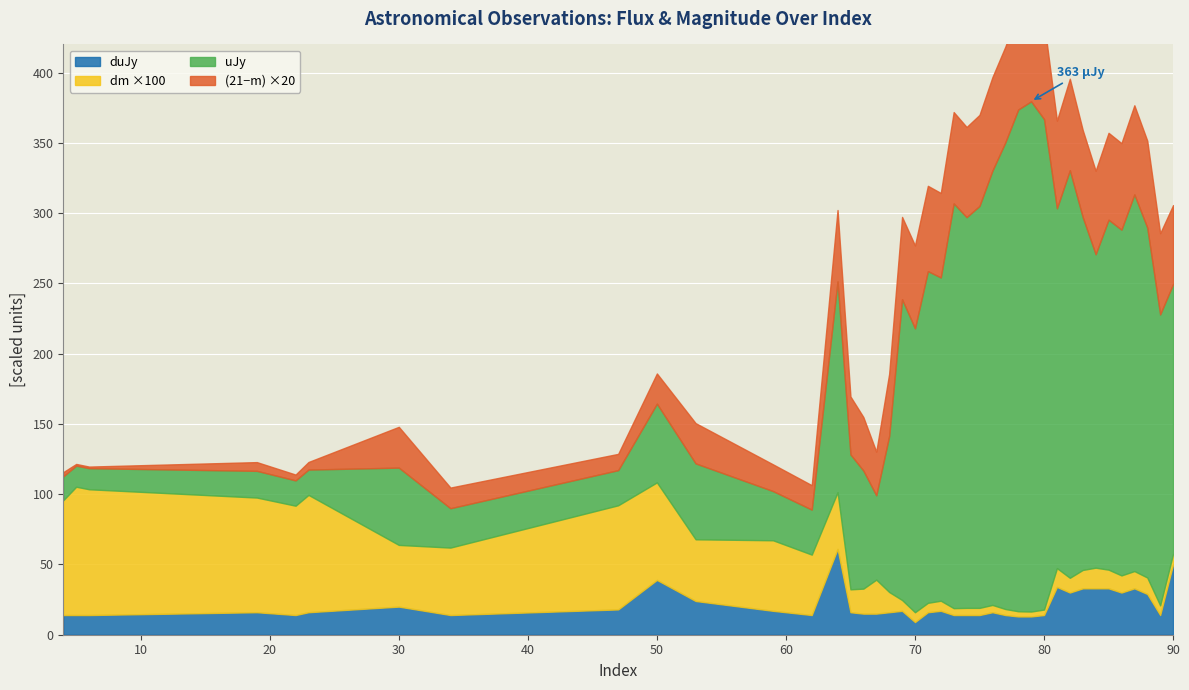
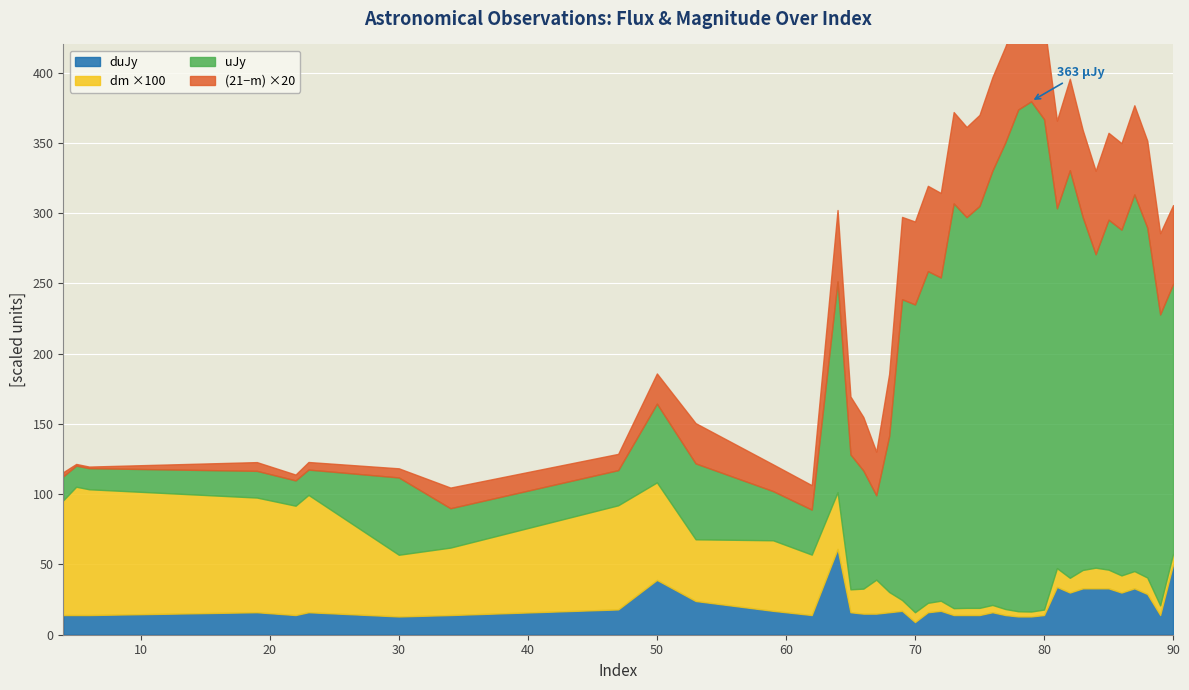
  {
    "duJy": {
-     "30": 20,
+     "30": 13,
      "50": 39,
      "70": 9,
      "80": 14,
      "90": 50
    },
    "dm ×100": {
      "30": 44,
      "50": 69,
      "70": 7,
      "80": 4,
      "90": 8
    },
    "uJy": {
      "30": 55,
      "50": 56,
-     "70": 202,
+     "70": 219,
      "80": 349,
      "90": 192
    },
    "(21−m) ×20": {
-     "30": 29,
+     "30": 6,
      "50": 22,
      "70": 59,
      "90": 56
    }
  }
